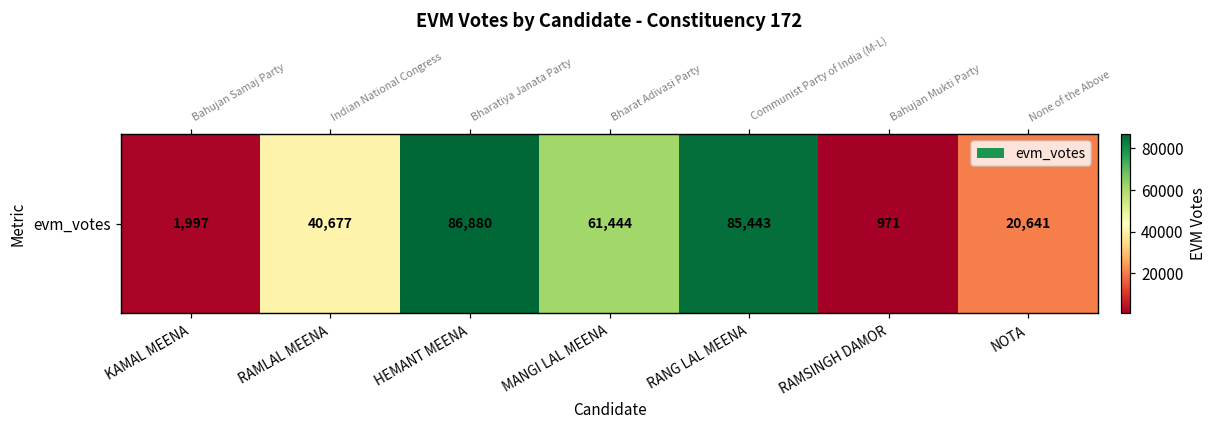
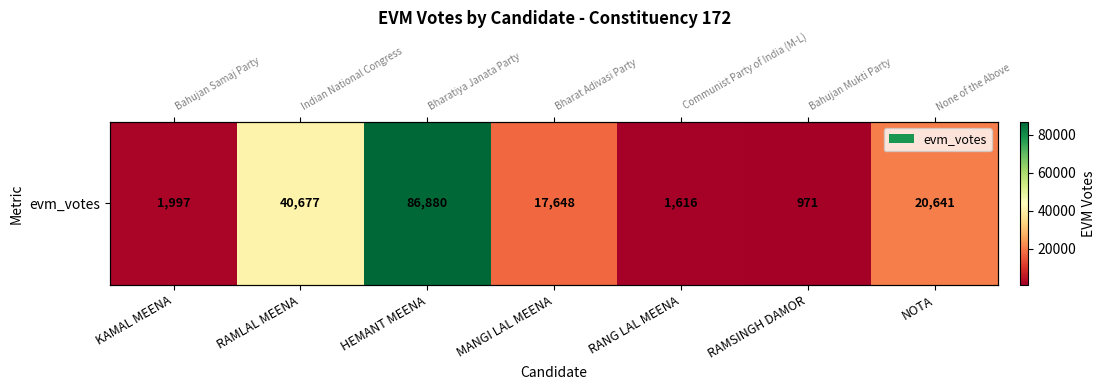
  {
    "evm_votes": {
      "KAMAL MEENA": "1,997",
      "RAMLAL MEENA": "40,677",
      "HEMANT MEENA": "86,880",
-     "MANGI LAL MEENA": "61,444",
-     "RANG LAL MEENA": "85,443",
+     "MANGI LAL MEENA": "17,648",
+     "RANG LAL MEENA": "1,616",
      "RAMSINGH DAMOR": "971",
      "NOTA": "20,641"
    }
  }
